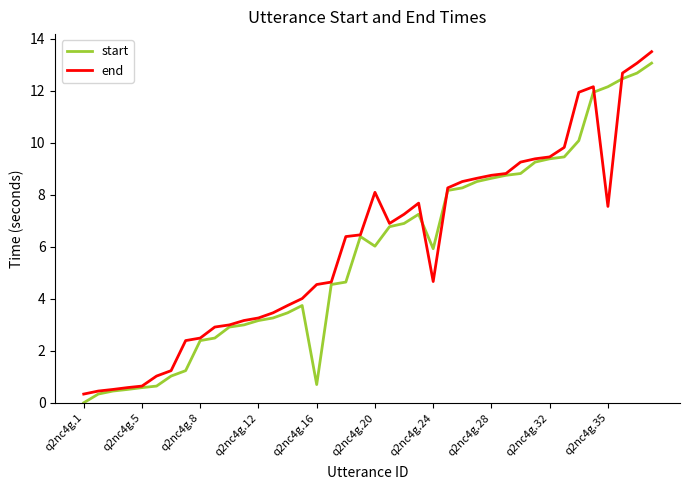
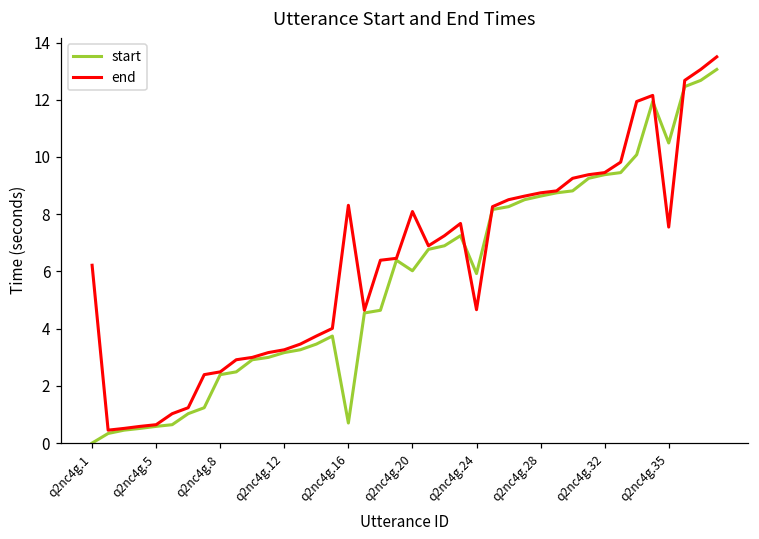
  {
    "start": {
      "q2nc4g.1": 0.0,
      "q2nc4g.16": 0.7,
      "q2nc4g.20": 6.0,
      "q2nc4g.24": 5.9,
      "q2nc4g.28": 8.6,
-     "q2nc4g.35": 12.2
+     "q2nc4g.35": 10.5
    },
    "end": {
-     "q2nc4g.1": 0.3,
-     "q2nc4g.16": 4.5,
+     "q2nc4g.1": 6.2,
+     "q2nc4g.16": 8.3,
      "q2nc4g.20": 8.1,
      "q2nc4g.24": 4.7,
      "q2nc4g.28": 8.7,
      "q2nc4g.35": 7.5
    }
  }
